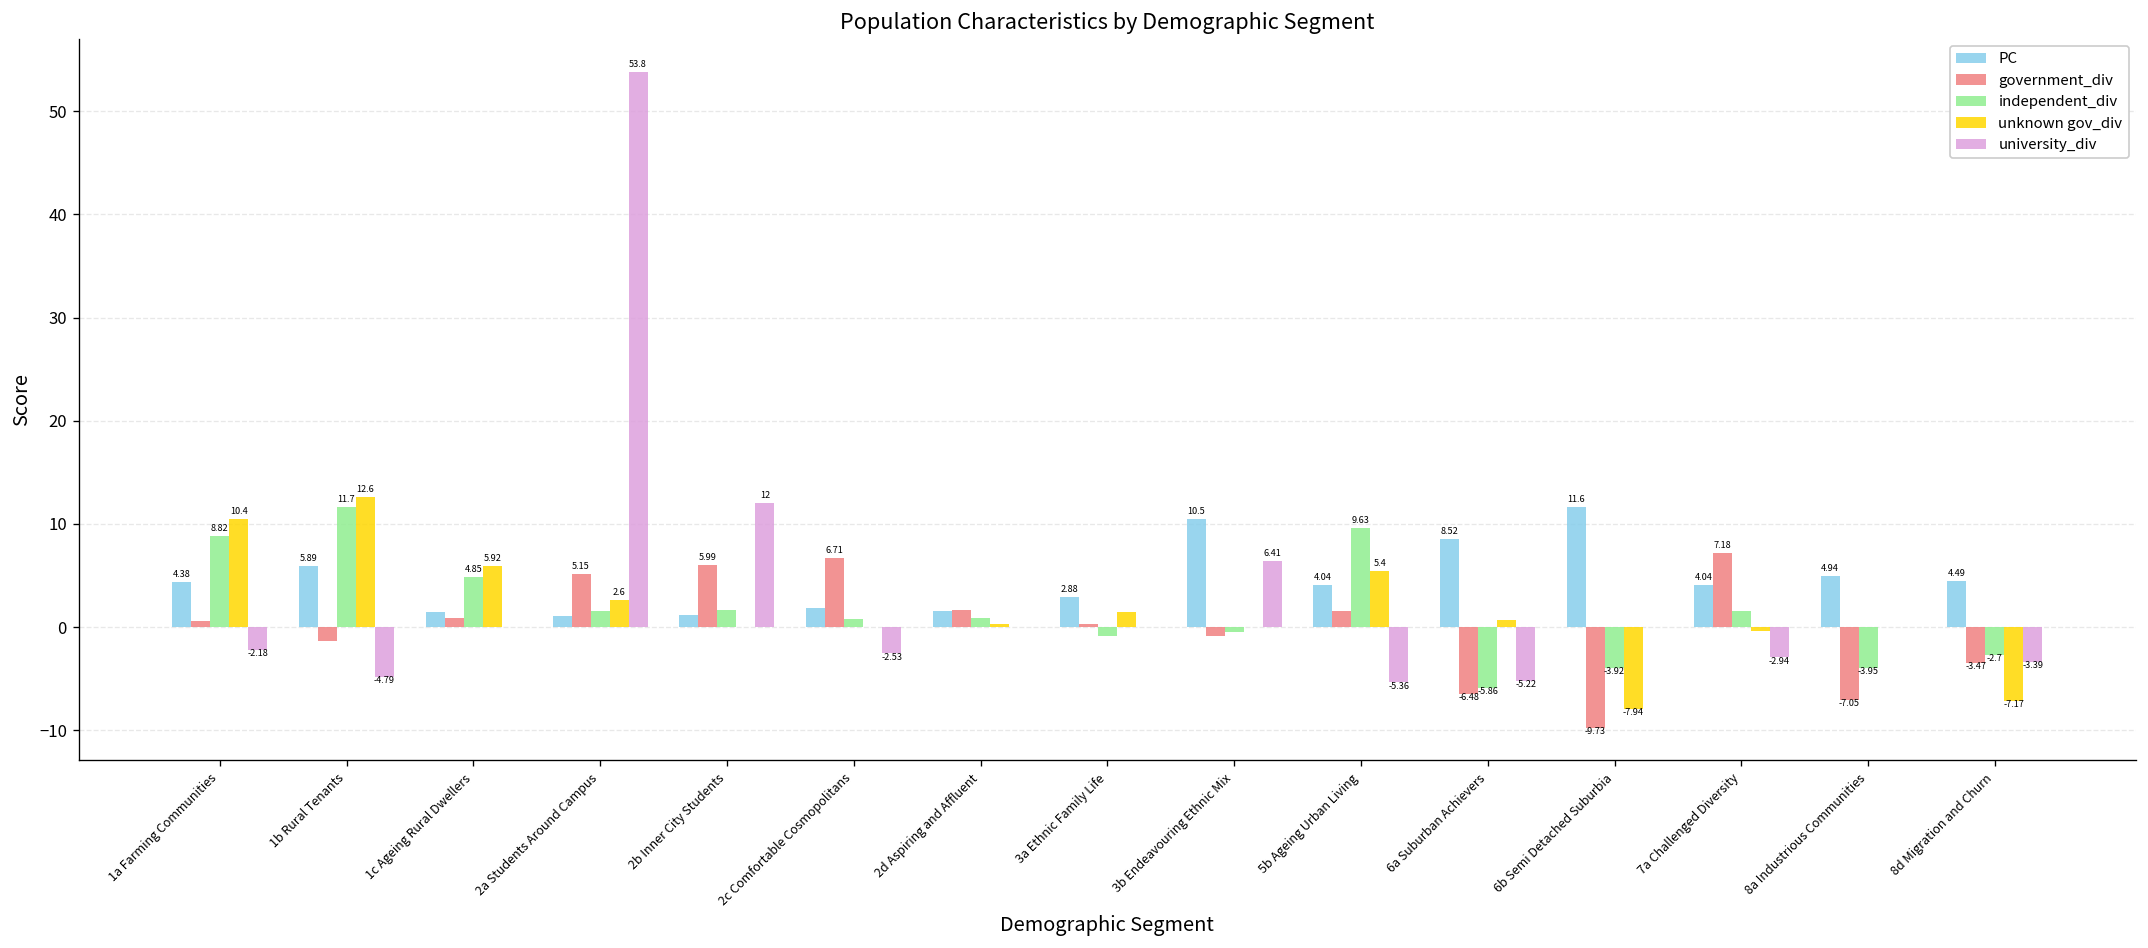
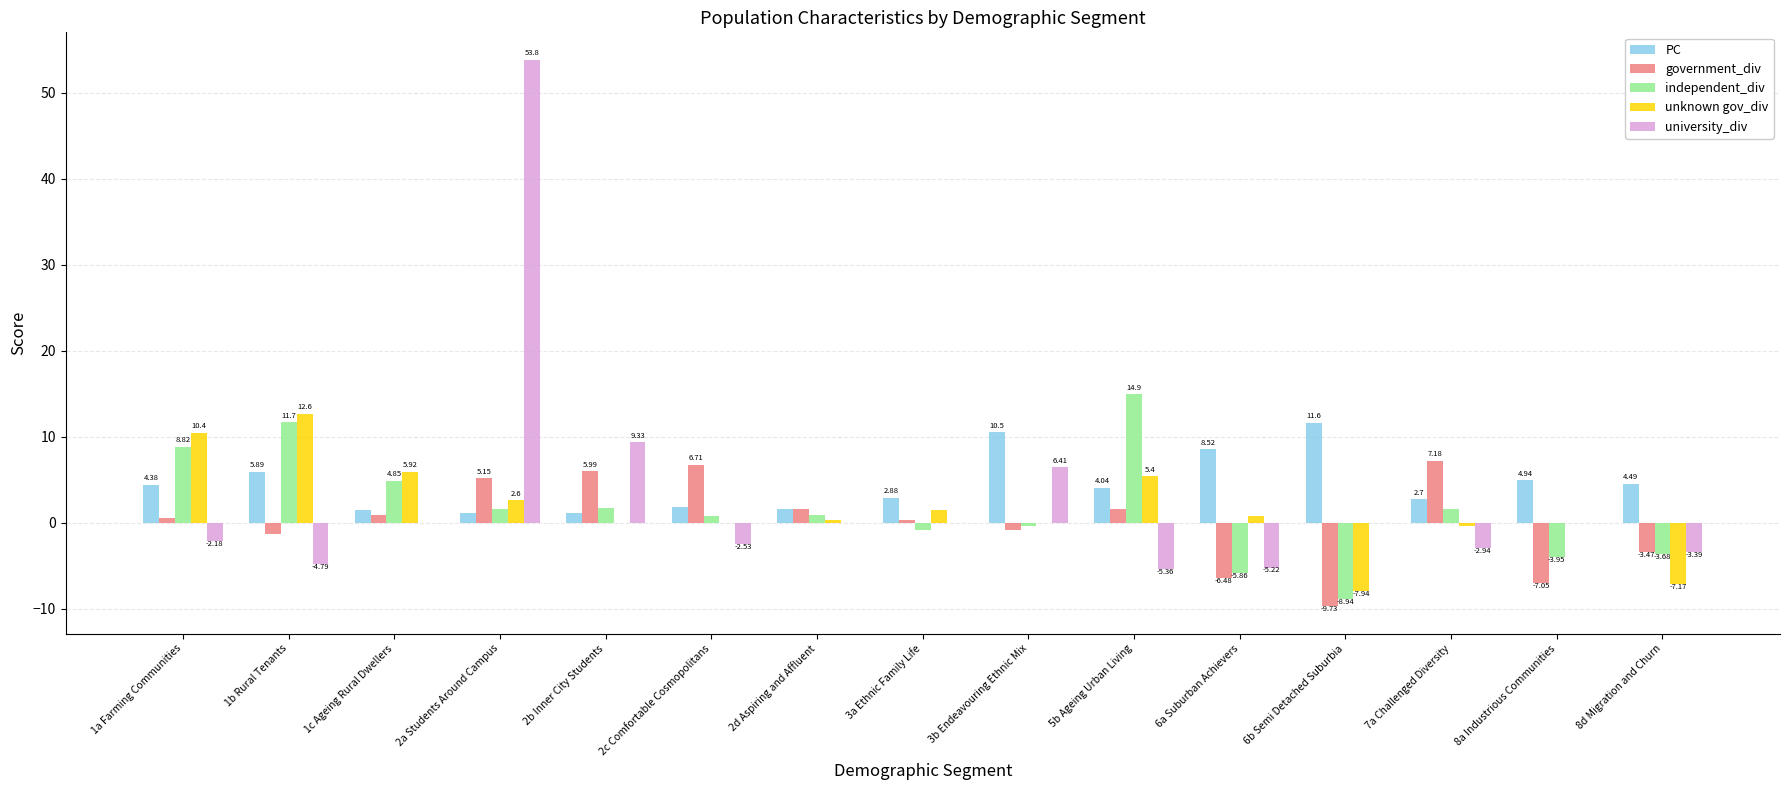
  {
    "PC": {
      "1a Farming Communities": 4.38,
      "1b Rural Tenants": 5.89,
      "3a Ethnic Family Life": 2.88,
      "3b Endeavouring Ethnic Mix": 10.5,
      "5b Ageing Urban Living": 4.04,
      "6a Suburban Achievers": 8.52,
      "6b Semi Detached Suburbia": 11.6,
-     "7a Challenged Diversity": 4.04,
+     "7a Challenged Diversity": 2.7,
      "8a Industrious Communities": 4.94,
      "8d Migration and Churn": 4.49
    },
    "government_div": {
      "2a Students Around Campus": 5.15,
      "2b Inner City Students": 5.99,
      "2c Comfortable Cosmopolitans": 6.71,
      "6a Suburban Achievers": -6.48,
      "6b Semi Detached Suburbia": -9.73,
      "7a Challenged Diversity": 7.18,
      "8a Industrious Communities": -7.05,
      "8d Migration and Churn": -3.47
    },
    "independent_div": {
      "1a Farming Communities": 8.82,
      "1b Rural Tenants": 11.7,
      "1c Ageing Rural Dwellers": 4.85,
-     "5b Ageing Urban Living": 9.63,
+     "5b Ageing Urban Living": 14.9,
      "6a Suburban Achievers": -5.86,
-     "6b Semi Detached Suburbia": -3.92,
+     "6b Semi Detached Suburbia": -8.94,
      "8a Industrious Communities": -3.95,
-     "8d Migration and Churn": -2.7
+     "8d Migration and Churn": -3.68
    },
    "unknown gov_div": {
      "1a Farming Communities": 10.4,
      "1b Rural Tenants": 12.6,
      "1c Ageing Rural Dwellers": 5.92,
      "2a Students Around Campus": 2.6,
      "5b Ageing Urban Living": 5.4,
      "6b Semi Detached Suburbia": -7.94,
      "8d Migration and Churn": -7.17
    },
    "university_div": {
      "1a Farming Communities": -2.18,
      "1b Rural Tenants": -4.79,
      "2a Students Around Campus": 53.8,
-     "2b Inner City Students": 12,
+     "2b Inner City Students": 9.33,
      "2c Comfortable Cosmopolitans": -2.53,
      "3b Endeavouring Ethnic Mix": 6.41,
      "5b Ageing Urban Living": -5.36,
      "6a Suburban Achievers": -5.22,
      "7a Challenged Diversity": -2.94,
      "8d Migration and Churn": -3.39
    }
  }
